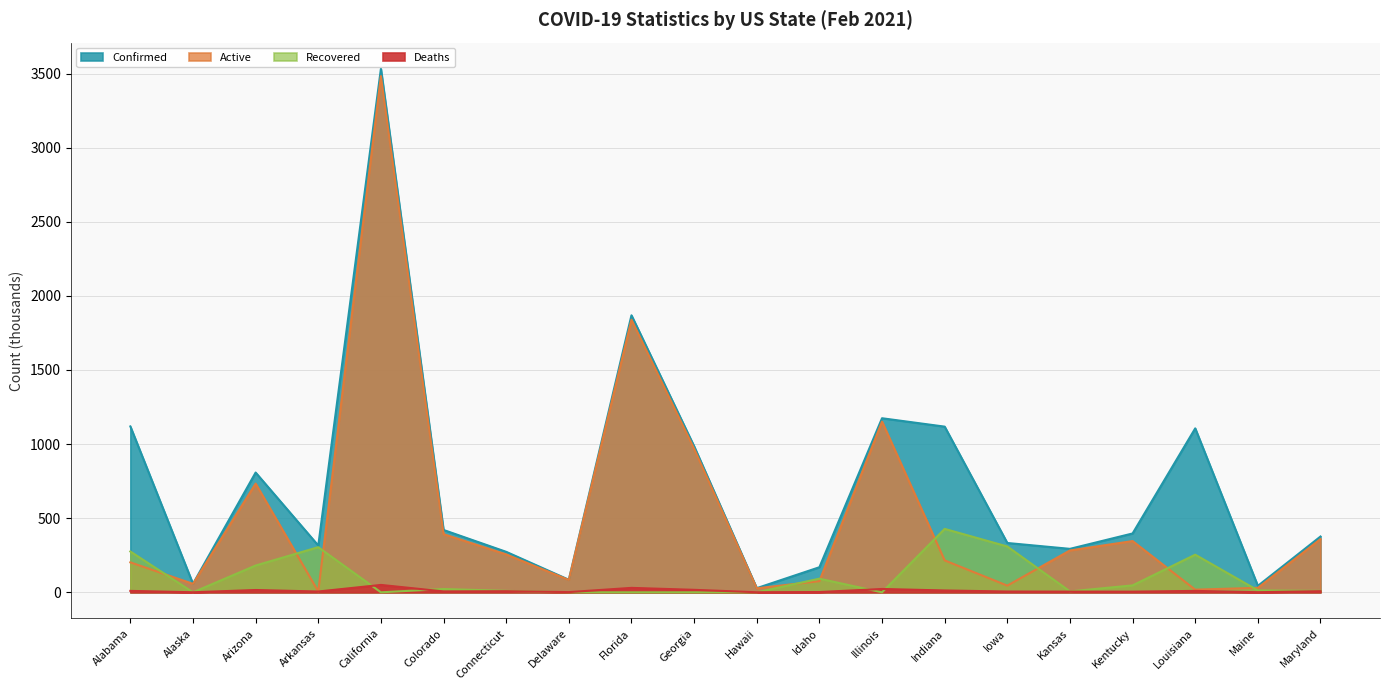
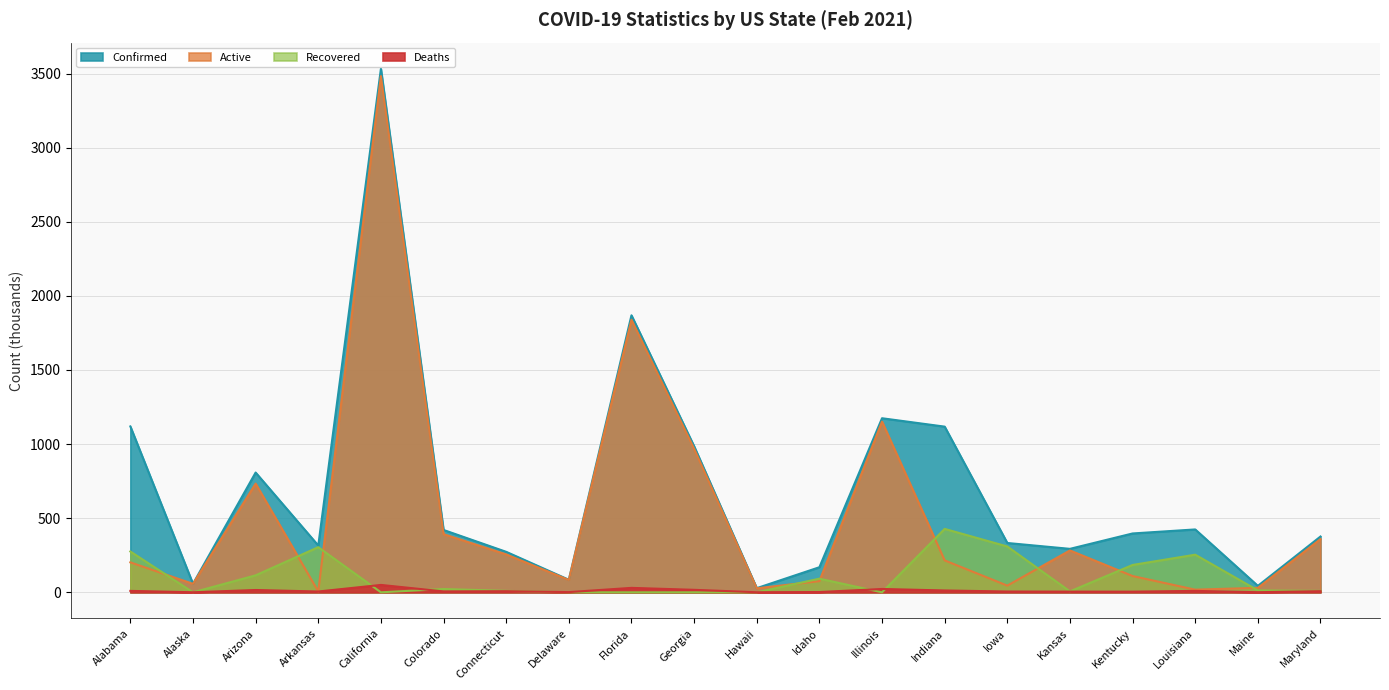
  {
    "Confirmed": {
      "Alabama": 1120,
      "Arizona": 810,
      "California": 3530,
      "Colorado": 420,
      "Connecticut": 270,
      "Florida": 1870,
      "Idaho": 170,
      "Illinois": 1170,
      "Indiana": 1120,
      "Iowa": 330,
      "Kentucky": 400,
-     "Louisiana": 1110,
+     "Louisiana": 420,
      "Maryland": 380
    },
    "Active": {
      "Alabama": 200,
      "Arizona": 730,
      "California": 3480,
      "Colorado": 390,
      "Connecticut": 260,
      "Florida": 1840,
      "Illinois": 1150,
      "Indiana": 220,
      "Iowa": 40,
-     "Kentucky": 350,
+     "Kentucky": 110,
      "Maryland": 360
    },
    "Recovered": {
      "Alabama": 280,
-     "Arizona": 180,
+     "Arizona": 110,
      "California": 0,
      "Florida": 0,
      "Illinois": 0,
      "Indiana": 430,
      "Iowa": 310,
-     "Kentucky": 50,
+     "Kentucky": 180,
      "Louisiana": 250
    },
    "Deaths": {
      "Alabama": 10,
      "Arizona": 20,
      "California": 50,
      "Florida": 30,
      "Idaho": 0,
      "Illinois": 20,
      "Indiana": 10,
      "Iowa": 10,
      "Kentucky": 0
    }
  }
